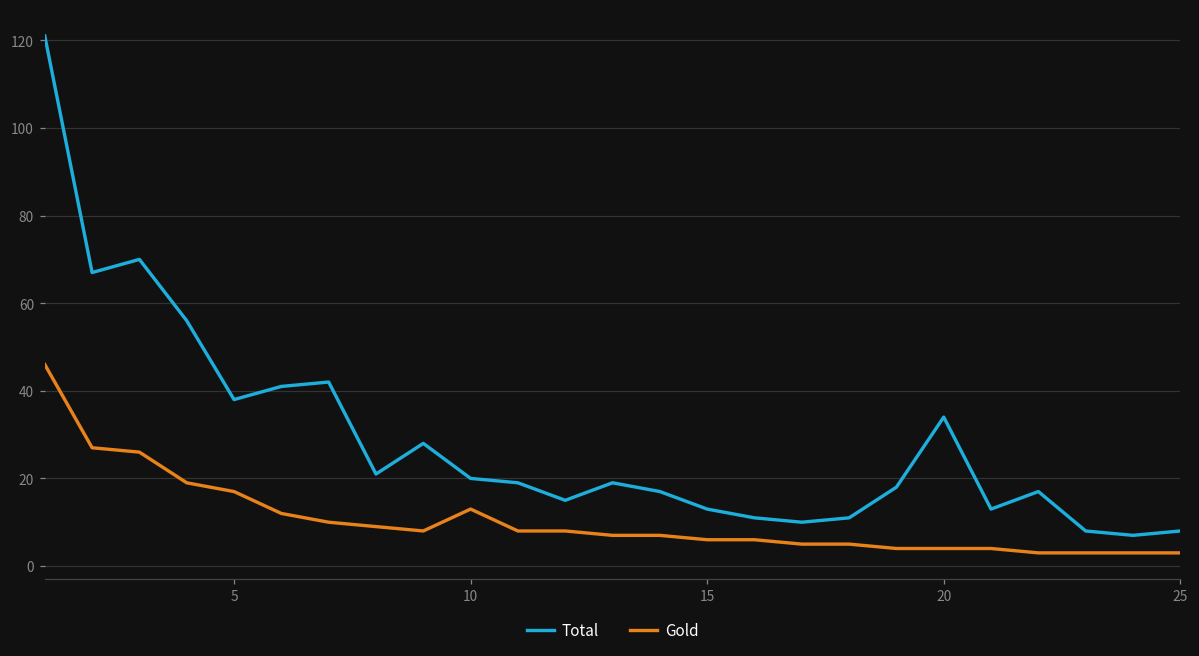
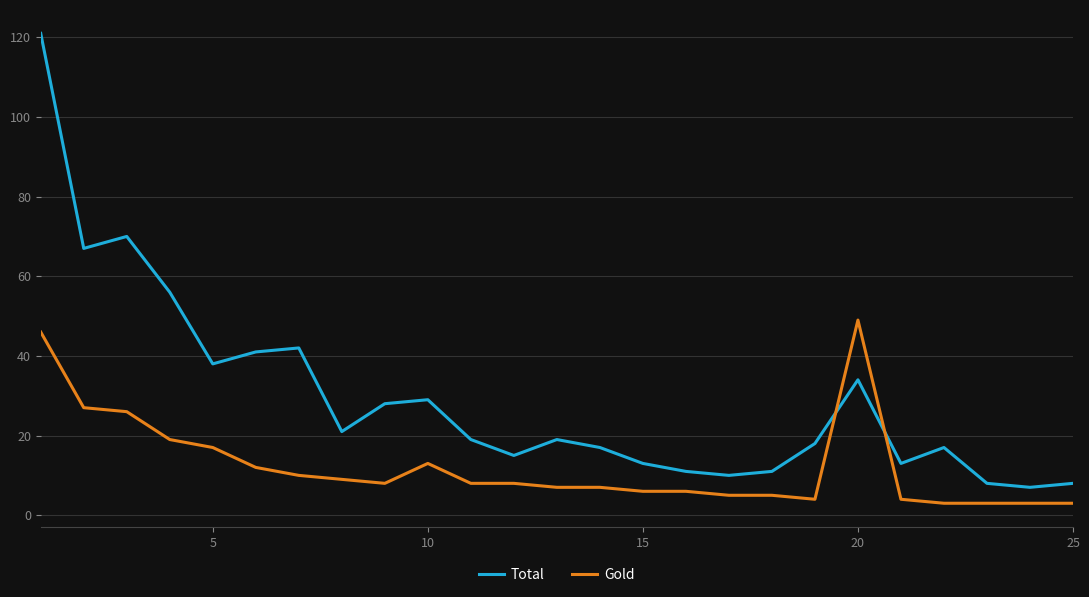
  {
    "Total": {
      "5": 38,
-     "10": 20,
+     "10": 29,
      "15": 13,
      "20": 34,
      "25": 8
    },
    "Gold": {
      "5": 17,
      "10": 13,
      "15": 6,
-     "20": 4,
+     "20": 49,
      "25": 3
    }
  }
